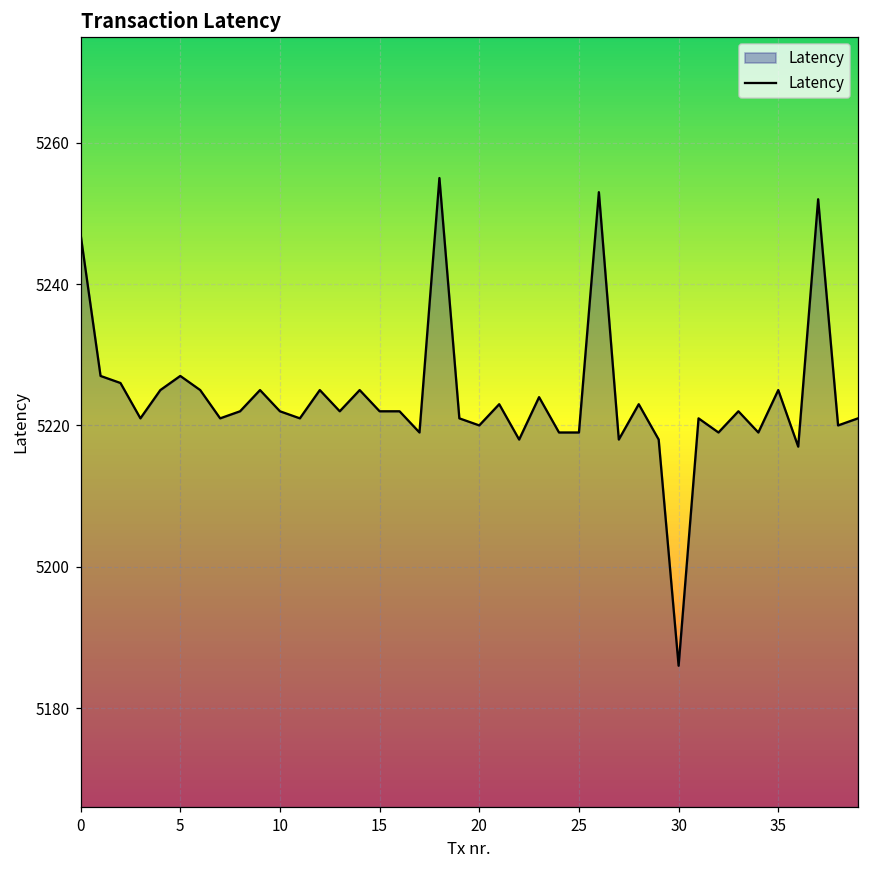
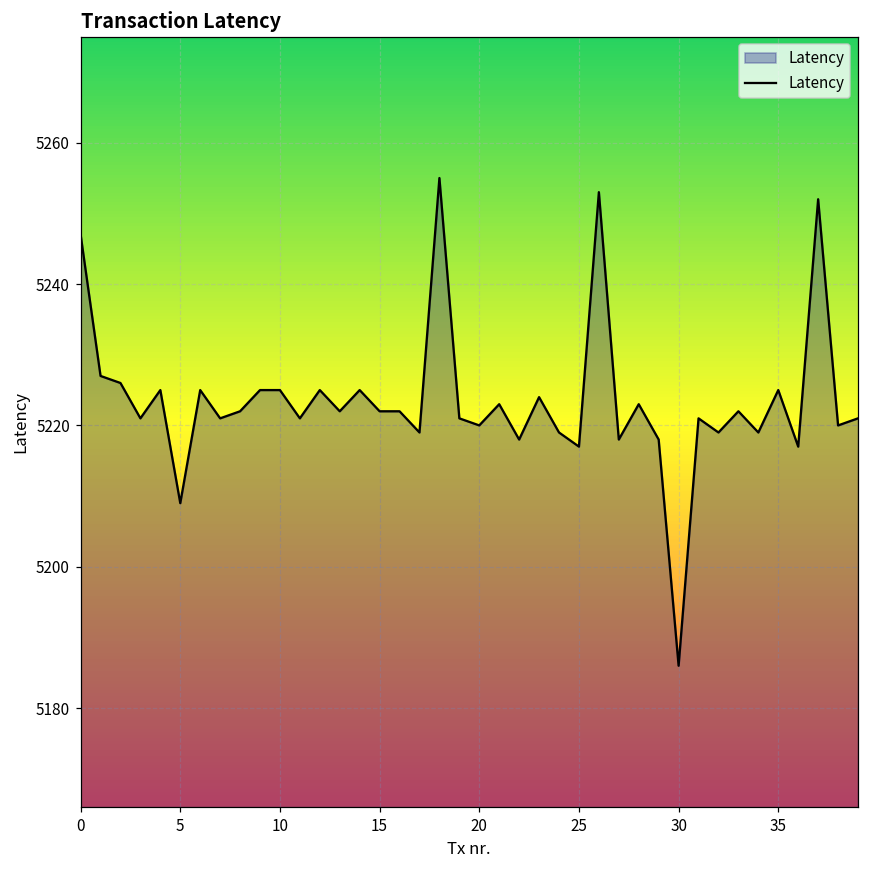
  {
    "0": 5247,
-   "5": 5227,
-   "10": 5222,
+   "5": 5209,
+   "10": 5225,
    "15": 5222,
    "20": 5220,
-   "25": 5219,
+   "25": 5217,
    "30": 5186,
    "35": 5225
  }
